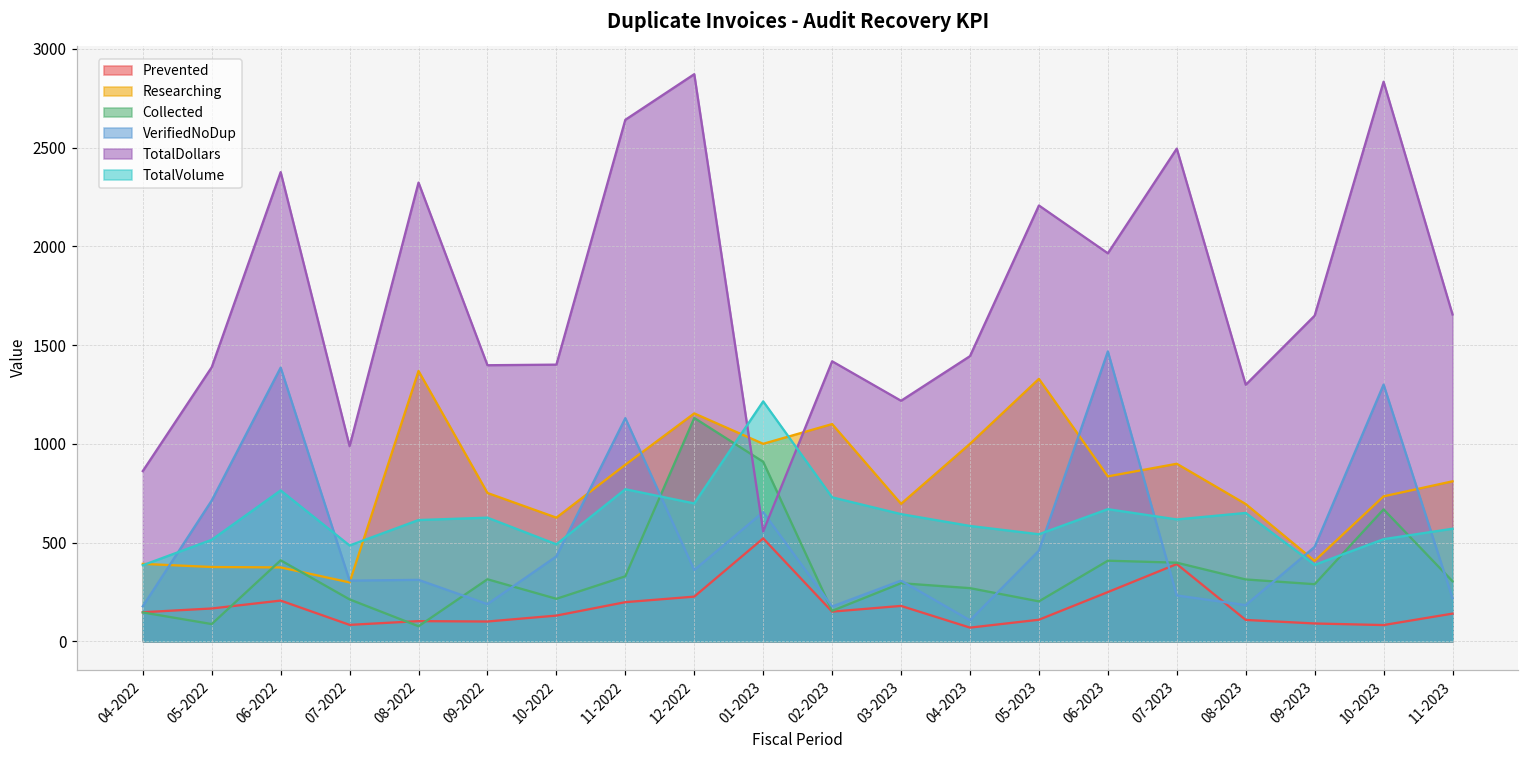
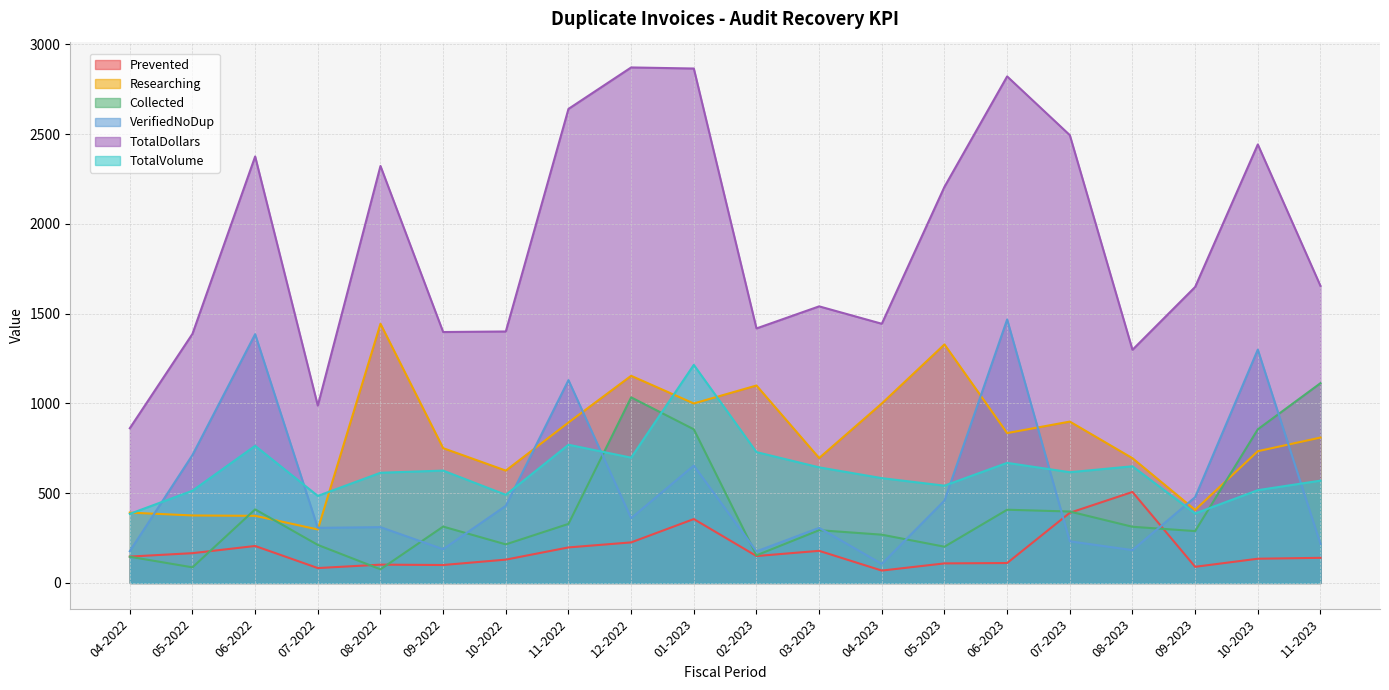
  {
    "Prevented": {
      "05-2022": 170,
      "06-2022": 210,
      "07-2022": 80,
      "08-2022": 100,
      "09-2022": 100,
      "10-2022": 130,
      "11-2022": 200,
      "12-2022": 230,
-     "01-2023": 520,
+     "01-2023": 360,
      "03-2023": 180,
      "04-2023": 70,
      "05-2023": 110,
-     "06-2023": 250,
-     "08-2023": 110,
+     "06-2023": 110,
+     "08-2023": 510,
      "09-2023": 90,
-     "10-2023": 80,
+     "10-2023": 140,
      "11-2023": 140
    },
    "Researching": {
      "05-2022": 380,
      "06-2022": 370,
-     "08-2022": 1370,
+     "08-2022": 1440,
      "09-2022": 750,
      "10-2022": 630,
      "11-2022": 890,
      "12-2022": 1150,
      "01-2023": 1000,
      "02-2023": 1100,
      "03-2023": 700,
      "04-2023": 1000,
      "05-2023": 1330,
      "06-2023": 840,
      "07-2023": 900,
      "08-2023": 700,
      "09-2023": 410,
      "10-2023": 730,
      "11-2023": 810
    },
    "Collected": {
      "05-2022": 90,
      "06-2022": 410,
      "07-2022": 210,
      "08-2022": 80,
      "09-2022": 310,
      "10-2022": 220,
      "11-2022": 330,
-     "12-2022": 1130,
-     "01-2023": 910,
+     "12-2022": 1030,
+     "01-2023": 860,
      "04-2023": 270,
      "05-2023": 200,
      "06-2023": 410,
      "08-2023": 310,
      "09-2023": 290,
-     "10-2023": 670,
-     "11-2023": 300
+     "10-2023": 860,
+     "11-2023": 1110
    },
    "TotalDollars": {
      "04-2022": 860,
      "05-2022": 1390,
      "06-2022": 2380,
      "07-2022": 990,
      "08-2022": 2320,
      "09-2022": 1400,
      "10-2022": 1400,
      "11-2022": 2640,
      "12-2022": 2870,
-     "01-2023": 560,
+     "01-2023": 2870,
      "02-2023": 1420,
-     "03-2023": 1220,
+     "03-2023": 1540,
      "04-2023": 1440,
      "05-2023": 2210,
-     "06-2023": 1970,
+     "06-2023": 2820,
      "07-2023": 2500,
      "08-2023": 1300,
      "09-2023": 1650,
-     "10-2023": 2830,
+     "10-2023": 2440,
      "11-2023": 1660
    }
  }
